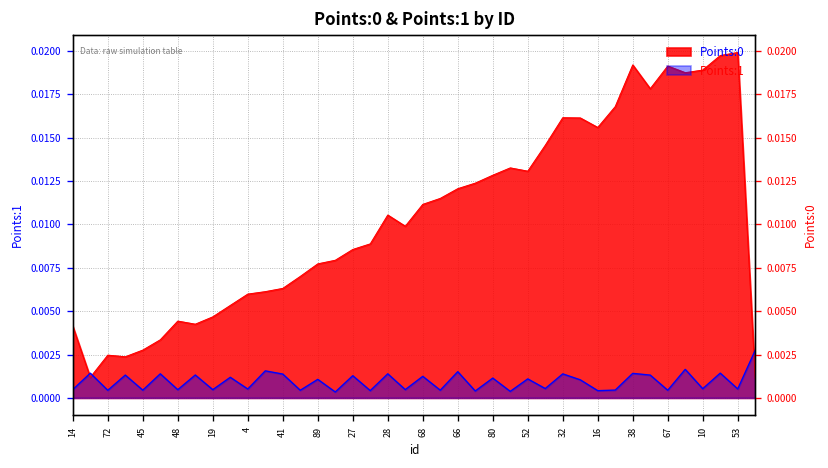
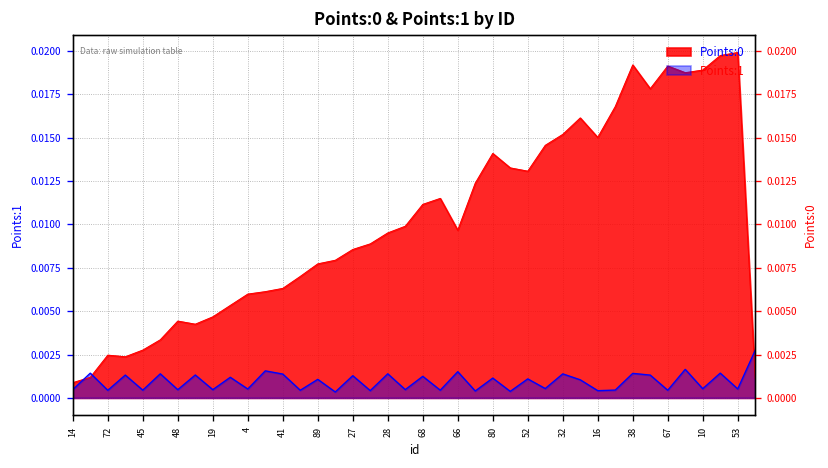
  {
    "Points:0": {
-     "14": 0.0041,
+     "14": 0.0009,
      "72": 0.0025,
      "45": 0.0028,
      "48": 0.0044,
      "4": 0.0060,
      "41": 0.0063,
      "89": 0.0077,
-     "28": 0.0105,
+     "28": 0.0095,
      "68": 0.0112,
-     "66": 0.0121,
-     "80": 0.0128,
+     "66": 0.0097,
+     "80": 0.0141,
      "52": 0.0131,
-     "32": 0.0161,
-     "16": 0.0156,
+     "32": 0.0152,
+     "16": 0.0150,
      "38": 0.0192,
      "67": 0.0191,
      "10": 0.0189,
      "53": 0.0199
    }
  }
